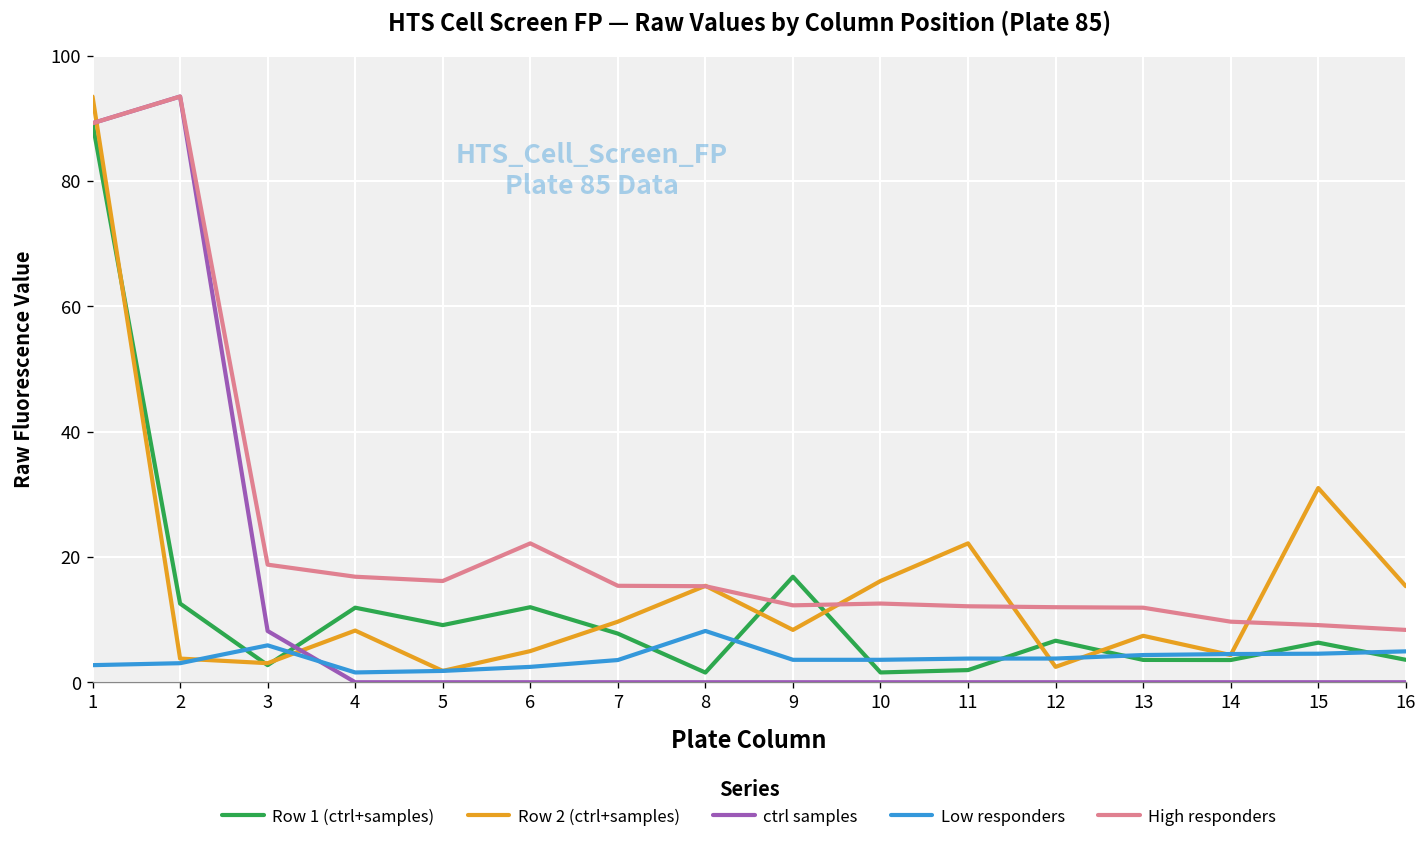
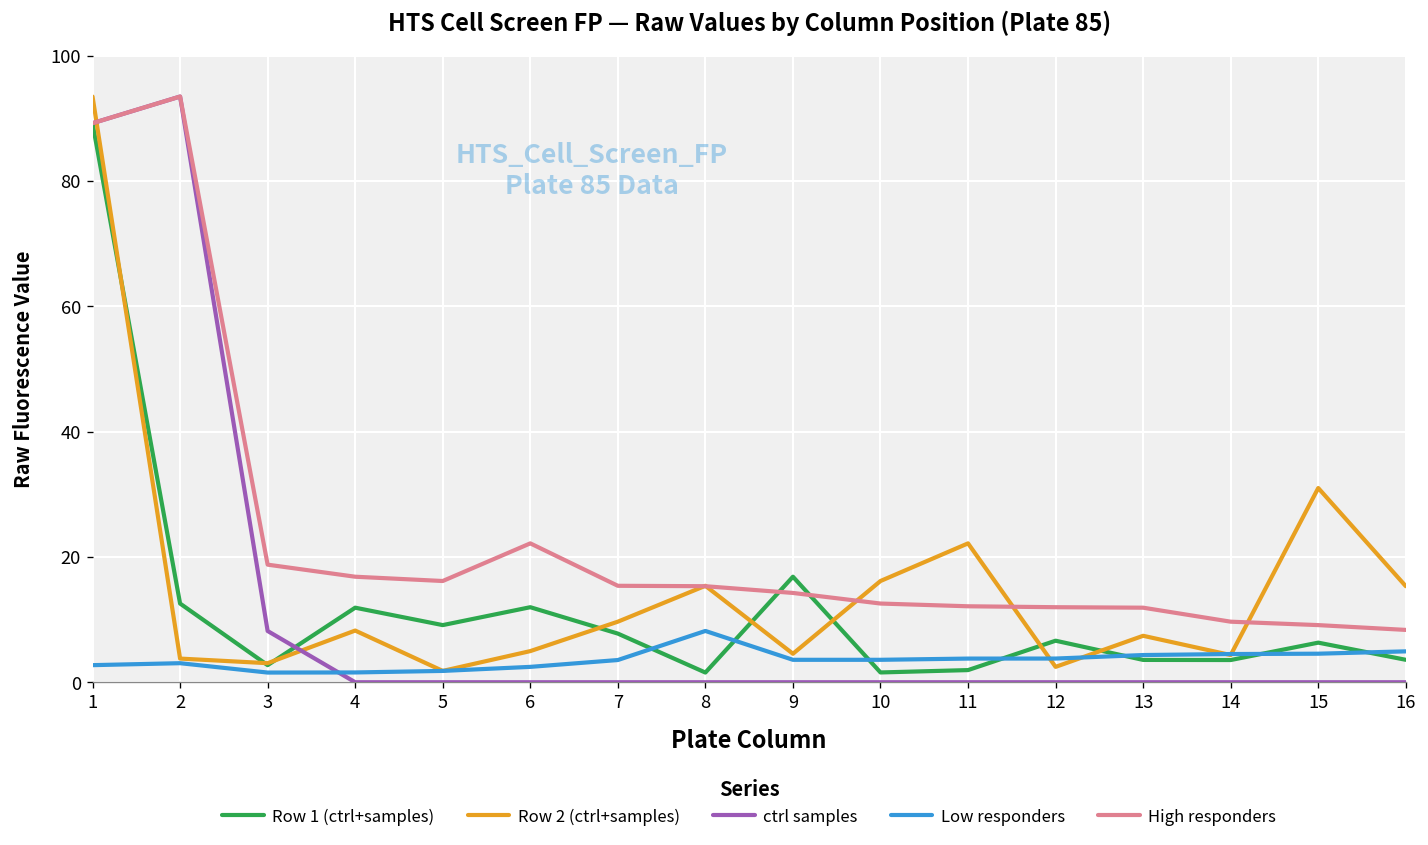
  {
    "Row 1 (ctrl+samples)": {
      "2": 13,
      "4": 12,
      "5": 9,
      "6": 12,
      "7": 8,
      "8": 2,
      "9": 17,
      "10": 2,
      "11": 2,
      "12": 7,
      "13": 4,
      "14": 4,
      "15": 6,
      "16": 4
    },
    "Row 2 (ctrl+samples)": {
      "1": 93,
      "2": 4,
      "4": 8,
      "6": 5,
      "7": 10,
-     "9": 8,
+     "9": 5,
      "10": 16,
      "11": 22,
      "12": 2,
      "13": 7,
      "15": 31,
      "16": 15
    },
    "ctrl samples": {
      "3": 8,
      "4": 0,
      "5": 0,
      "6": 0,
      "7": 0,
      "8": 0,
      "9": 0,
      "10": 0,
      "11": 0,
      "12": 0,
      "13": 0,
      "14": 0,
      "15": 0,
      "16": 0
    },
    "Low responders": {
      "1": 3,
      "2": 3,
-     "3": 6,
+     "3": 2,
      "4": 2,
      "6": 2,
      "7": 4,
      "8": 8,
      "9": 4,
      "10": 4,
      "11": 4,
      "12": 4,
      "13": 4,
      "15": 5,
      "16": 5
    },
    "High responders": {
      "3": 19,
      "4": 17,
      "5": 16,
      "6": 22,
      "7": 15,
-     "9": 12,
+     "9": 14,
      "10": 13,
      "11": 12,
      "12": 12,
      "13": 12,
      "14": 10,
      "15": 9,
      "16": 8
    }
  }
